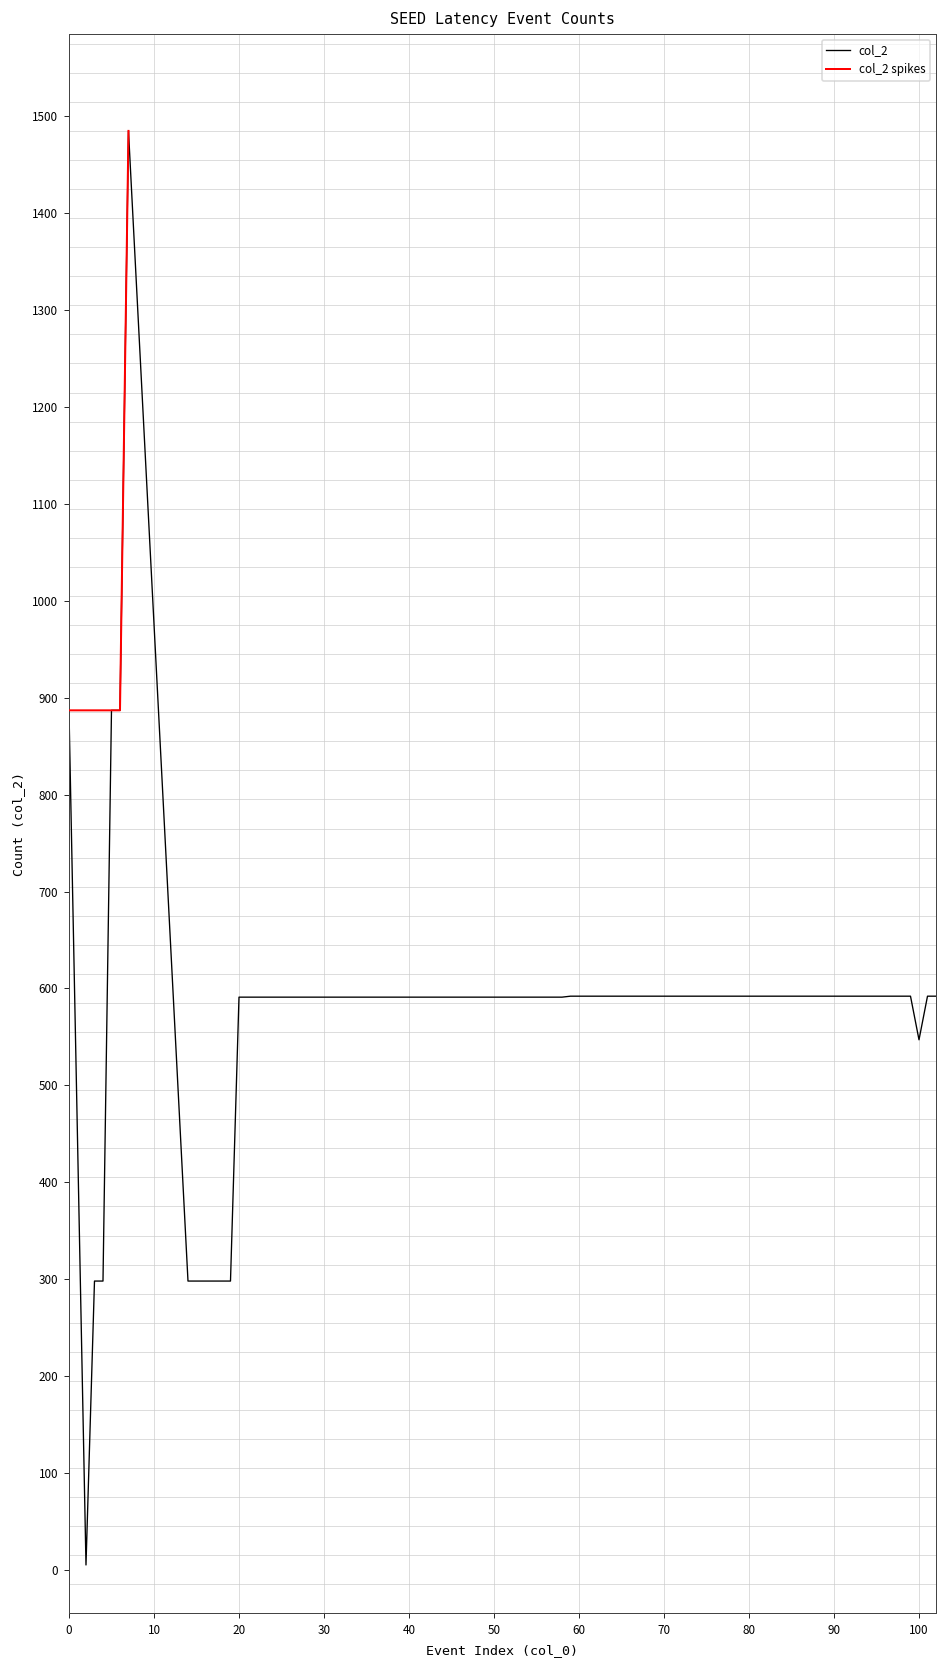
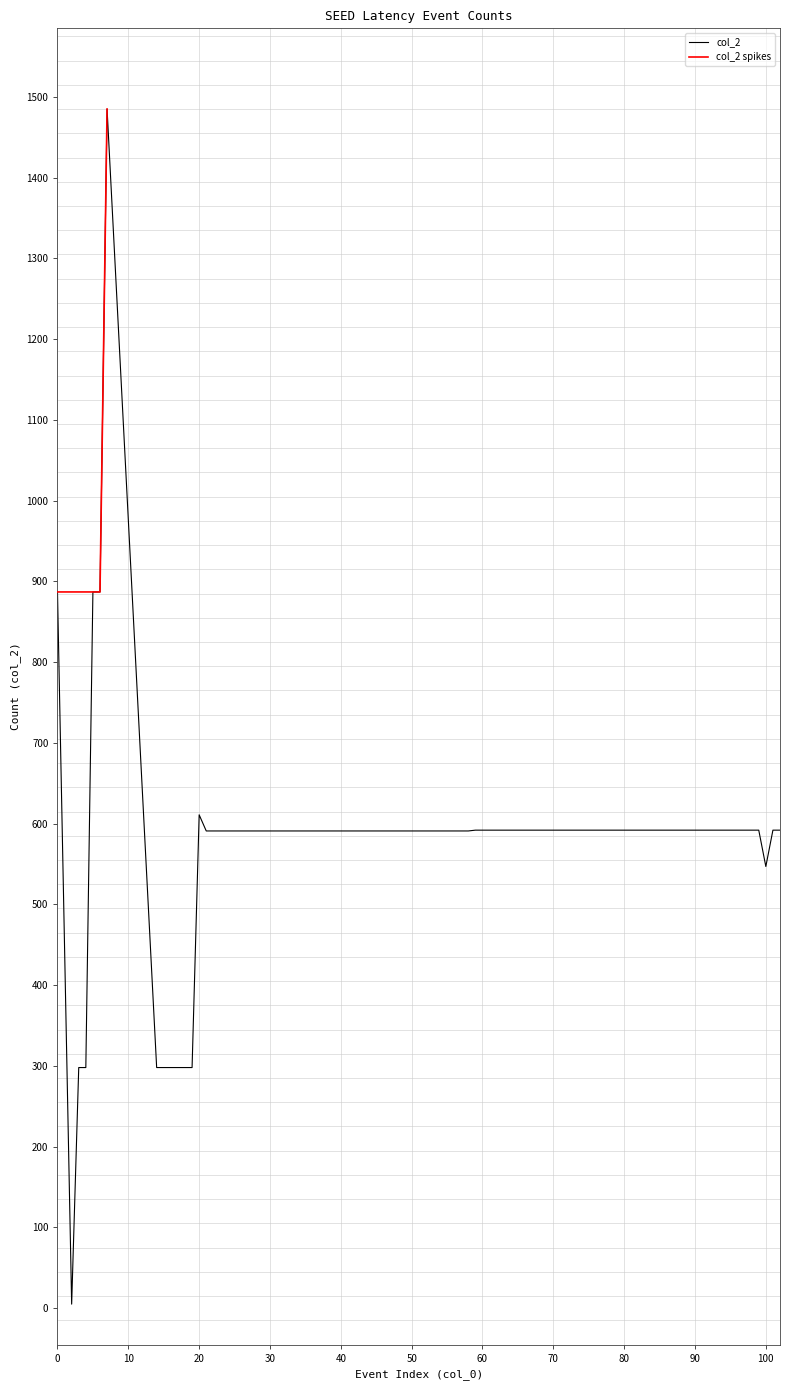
  {
    "col_2": {
-     "20": 590,
+     "20": 610,
      "100": 550
    }
  }
